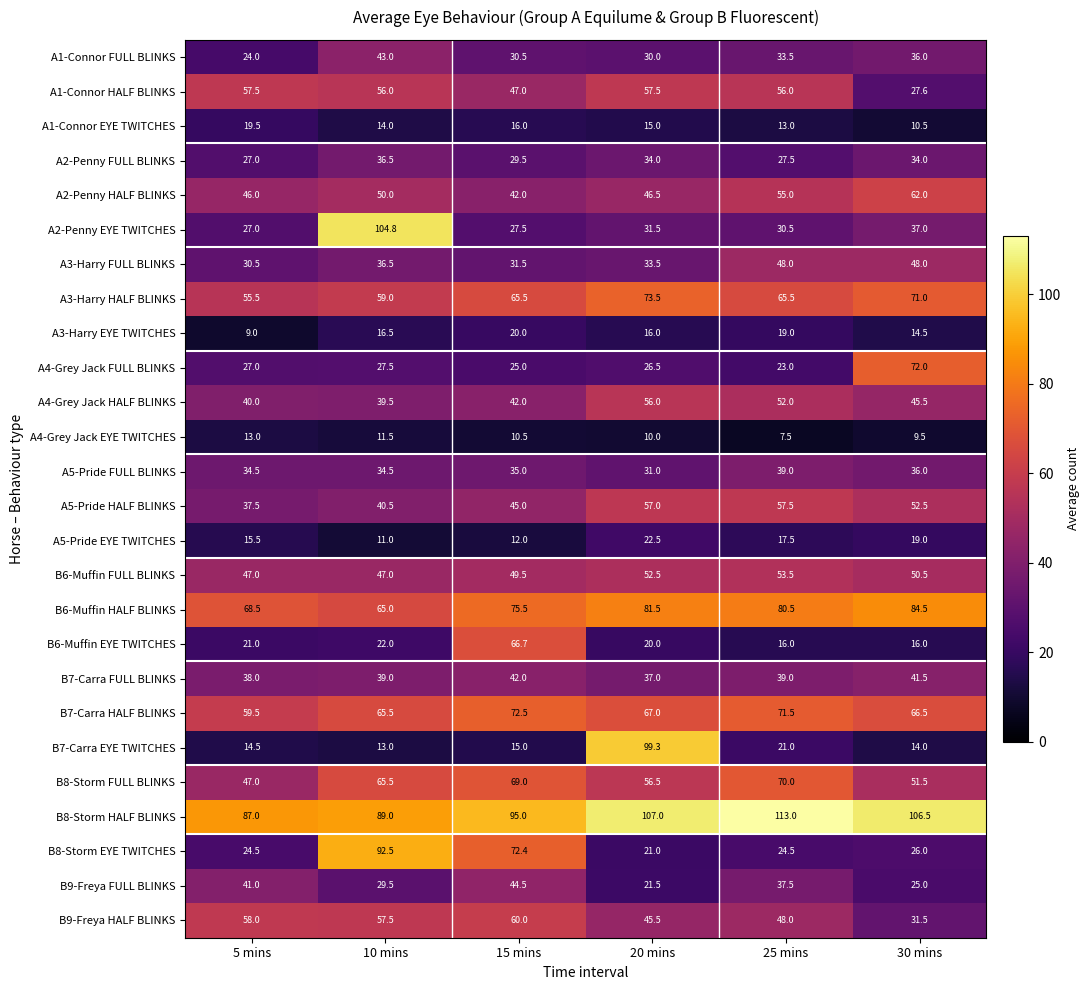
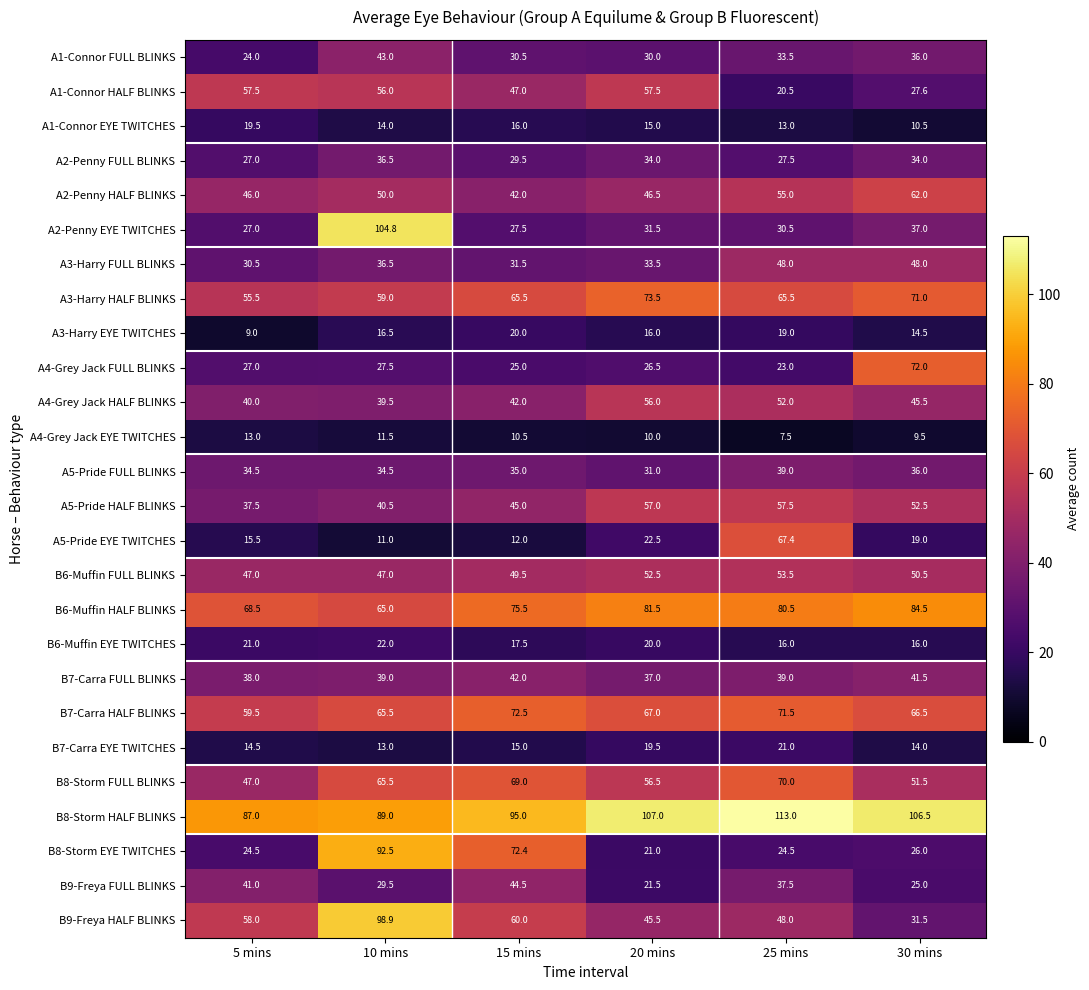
  {
    "A1-Connor FULL BLINKS": {
      "5 mins": 24.0,
      "10 mins": 43.0,
      "15 mins": 30.5,
      "20 mins": 30.0,
      "25 mins": 33.5,
      "30 mins": 36.0
    },
    "A1-Connor HALF BLINKS": {
      "5 mins": 57.5,
      "10 mins": 56.0,
      "15 mins": 47.0,
      "20 mins": 57.5,
-     "25 mins": 56.0,
+     "25 mins": 20.5,
      "30 mins": 27.6
    },
    "A1-Connor EYE TWITCHES": {
      "5 mins": 19.5,
      "10 mins": 14.0,
      "15 mins": 16.0,
      "20 mins": 15.0,
      "25 mins": 13.0,
      "30 mins": 10.5
    },
    "A2-Penny FULL BLINKS": {
      "5 mins": 27.0,
      "10 mins": 36.5,
      "15 mins": 29.5,
      "20 mins": 34.0,
      "25 mins": 27.5,
      "30 mins": 34.0
    },
    "A2-Penny HALF BLINKS": {
      "5 mins": 46.0,
      "10 mins": 50.0,
      "15 mins": 42.0,
      "20 mins": 46.5,
      "25 mins": 55.0,
      "30 mins": 62.0
    },
    "A2-Penny EYE TWITCHES": {
      "5 mins": 27.0,
      "10 mins": 104.8,
      "15 mins": 27.5,
      "20 mins": 31.5,
      "25 mins": 30.5,
      "30 mins": 37.0
    },
    "A3-Harry FULL BLINKS": {
      "5 mins": 30.5,
      "10 mins": 36.5,
      "15 mins": 31.5,
      "20 mins": 33.5,
      "25 mins": 48.0,
      "30 mins": 48.0
    },
    "A3-Harry HALF BLINKS": {
      "5 mins": 55.5,
      "10 mins": 59.0,
      "15 mins": 65.5,
      "20 mins": 73.5,
      "25 mins": 65.5,
      "30 mins": 71.0
    },
    "A3-Harry EYE TWITCHES": {
      "5 mins": 9.0,
      "10 mins": 16.5,
      "15 mins": 20.0,
      "20 mins": 16.0,
      "25 mins": 19.0,
      "30 mins": 14.5
    },
    "A4-Grey Jack FULL BLINKS": {
      "5 mins": 27.0,
      "10 mins": 27.5,
      "15 mins": 25.0,
      "20 mins": 26.5,
      "25 mins": 23.0,
      "30 mins": 72.0
    },
    "A4-Grey Jack HALF BLINKS": {
      "5 mins": 40.0,
      "10 mins": 39.5,
      "15 mins": 42.0,
      "20 mins": 56.0,
      "25 mins": 52.0,
      "30 mins": 45.5
    },
    "A4-Grey Jack EYE TWITCHES": {
      "5 mins": 13.0,
      "10 mins": 11.5,
      "15 mins": 10.5,
      "20 mins": 10.0,
      "25 mins": 7.5,
      "30 mins": 9.5
    },
    "A5-Pride FULL BLINKS": {
      "5 mins": 34.5,
      "10 mins": 34.5,
      "15 mins": 35.0,
      "20 mins": 31.0,
      "25 mins": 39.0,
      "30 mins": 36.0
    },
    "A5-Pride HALF BLINKS": {
      "5 mins": 37.5,
      "10 mins": 40.5,
      "15 mins": 45.0,
      "20 mins": 57.0,
      "25 mins": 57.5,
      "30 mins": 52.5
    },
    "A5-Pride EYE TWITCHES": {
      "5 mins": 15.5,
      "10 mins": 11.0,
      "15 mins": 12.0,
      "20 mins": 22.5,
-     "25 mins": 17.5,
+     "25 mins": 67.4,
      "30 mins": 19.0
    },
    "B6-Muffin FULL BLINKS": {
      "5 mins": 47.0,
      "10 mins": 47.0,
      "15 mins": 49.5,
      "20 mins": 52.5,
      "25 mins": 53.5,
      "30 mins": 50.5
    },
    "B6-Muffin HALF BLINKS": {
      "5 mins": 68.5,
      "10 mins": 65.0,
      "15 mins": 75.5,
      "20 mins": 81.5,
      "25 mins": 80.5,
      "30 mins": 84.5
    },
    "B6-Muffin EYE TWITCHES": {
      "5 mins": 21.0,
      "10 mins": 22.0,
-     "15 mins": 66.7,
+     "15 mins": 17.5,
      "20 mins": 20.0,
      "25 mins": 16.0,
      "30 mins": 16.0
    },
    "B7-Carra FULL BLINKS": {
      "5 mins": 38.0,
      "10 mins": 39.0,
      "15 mins": 42.0,
      "20 mins": 37.0,
      "25 mins": 39.0,
      "30 mins": 41.5
    },
    "B7-Carra HALF BLINKS": {
      "5 mins": 59.5,
      "10 mins": 65.5,
      "15 mins": 72.5,
      "20 mins": 67.0,
      "25 mins": 71.5,
      "30 mins": 66.5
    },
    "B7-Carra EYE TWITCHES": {
      "5 mins": 14.5,
      "10 mins": 13.0,
      "15 mins": 15.0,
-     "20 mins": 99.3,
+     "20 mins": 19.5,
      "25 mins": 21.0,
      "30 mins": 14.0
    },
    "B8-Storm FULL BLINKS": {
      "5 mins": 47.0,
      "10 mins": 65.5,
      "15 mins": 69.0,
      "20 mins": 56.5,
      "25 mins": 70.0,
      "30 mins": 51.5
    },
    "B8-Storm HALF BLINKS": {
      "5 mins": 87.0,
      "10 mins": 89.0,
      "15 mins": 95.0,
      "20 mins": 107.0,
      "25 mins": 113.0,
      "30 mins": 106.5
    },
    "B8-Storm EYE TWITCHES": {
      "5 mins": 24.5,
      "10 mins": 92.5,
      "15 mins": 72.4,
      "20 mins": 21.0,
      "25 mins": 24.5,
      "30 mins": 26.0
    },
    "B9-Freya FULL BLINKS": {
      "5 mins": 41.0,
      "10 mins": 29.5,
      "15 mins": 44.5,
      "20 mins": 21.5,
      "25 mins": 37.5,
      "30 mins": 25.0
    },
    "B9-Freya HALF BLINKS": {
      "5 mins": 58.0,
-     "10 mins": 57.5,
+     "10 mins": 98.9,
      "15 mins": 60.0,
      "20 mins": 45.5,
      "25 mins": 48.0,
      "30 mins": 31.5
    }
  }
